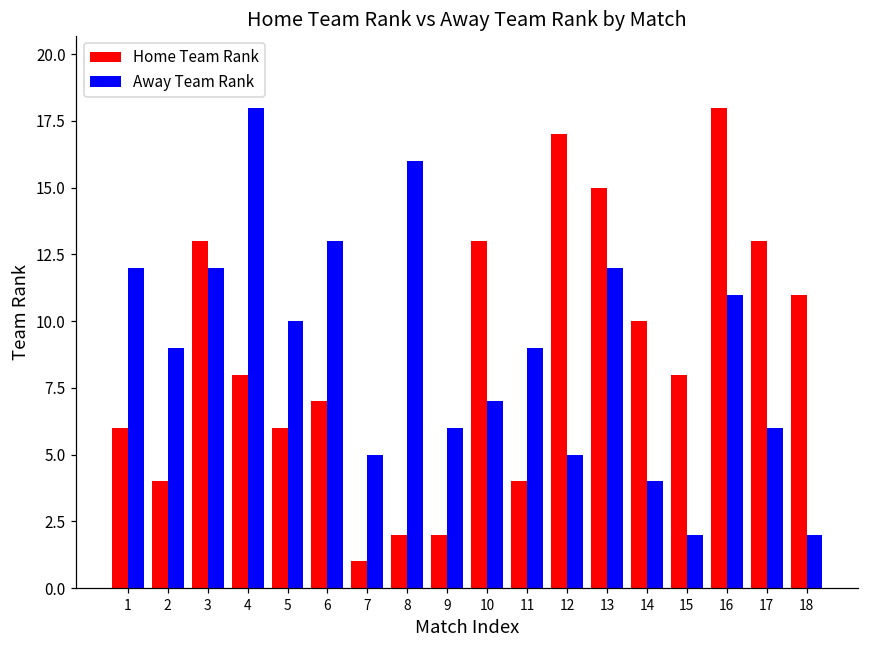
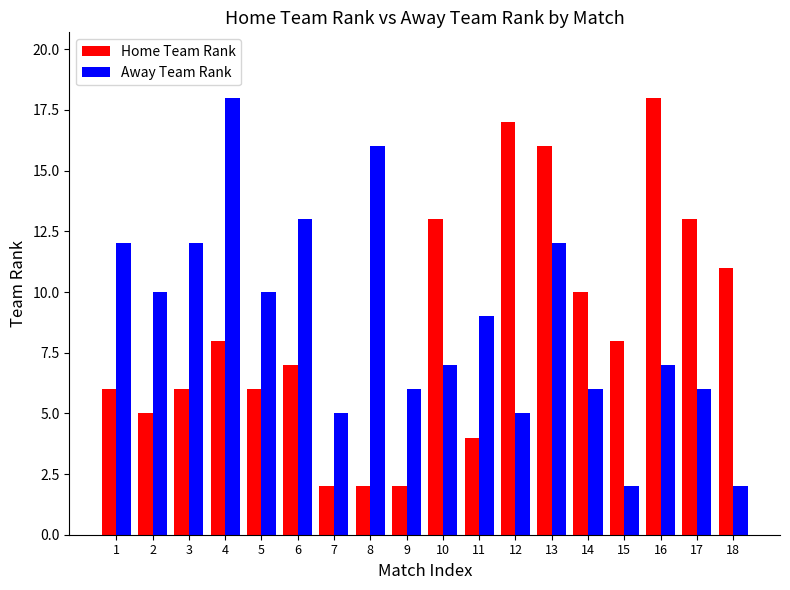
  {
    "Home Team Rank": {
      "1": 6,
-     "2": 4,
-     "3": 13,
+     "2": 5,
+     "3": 6,
      "4": 8,
      "5": 6,
      "6": 7,
-     "7": 1,
+     "7": 2,
      "8": 2,
      "9": 2,
      "10": 13,
      "11": 4,
      "12": 17,
-     "13": 15,
+     "13": 16,
      "14": 10,
      "15": 8,
      "16": 18,
      "17": 13,
      "18": 11
    },
    "Away Team Rank": {
      "1": 12,
-     "2": 9,
+     "2": 10,
      "3": 12,
      "4": 18,
      "5": 10,
      "6": 13,
      "7": 5,
      "8": 16,
      "9": 6,
      "10": 7,
      "11": 9,
      "12": 5,
      "13": 12,
-     "14": 4,
+     "14": 6,
      "15": 2,
-     "16": 11,
+     "16": 7,
      "17": 6,
      "18": 2
    }
  }
